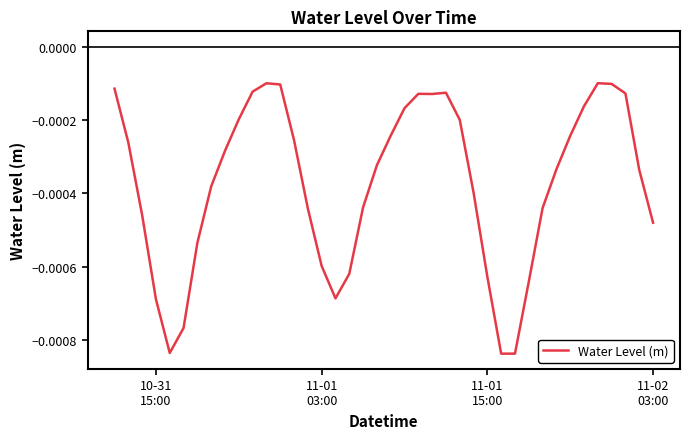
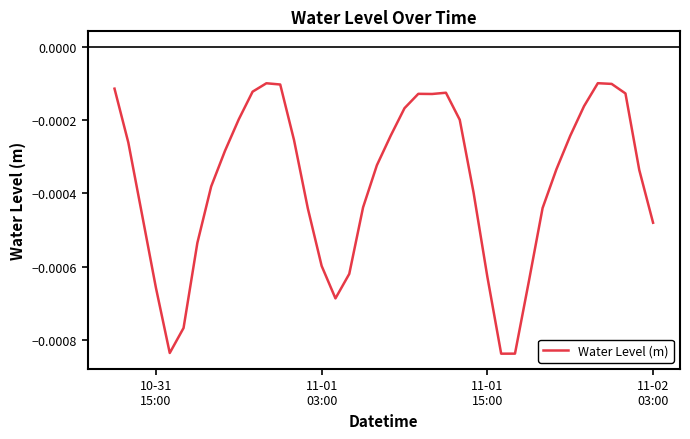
  {
-   "10-31 15:00": -0.00069,
+   "10-31 15:00": -0.00066,
    "11-01 03:00": -0.00060,
    "11-01 15:00": -0.00063,
    "11-02 03:00": -0.00048
  }
